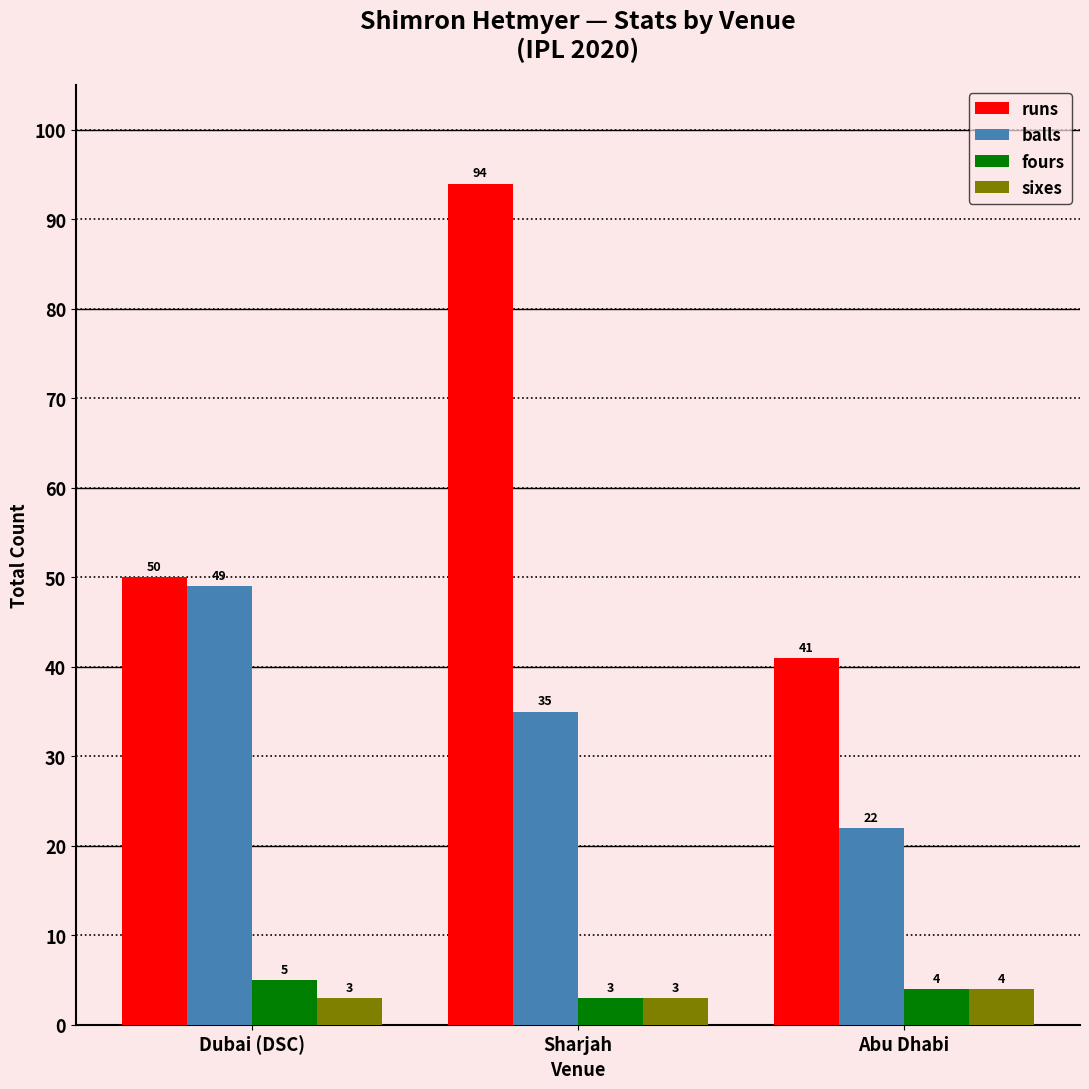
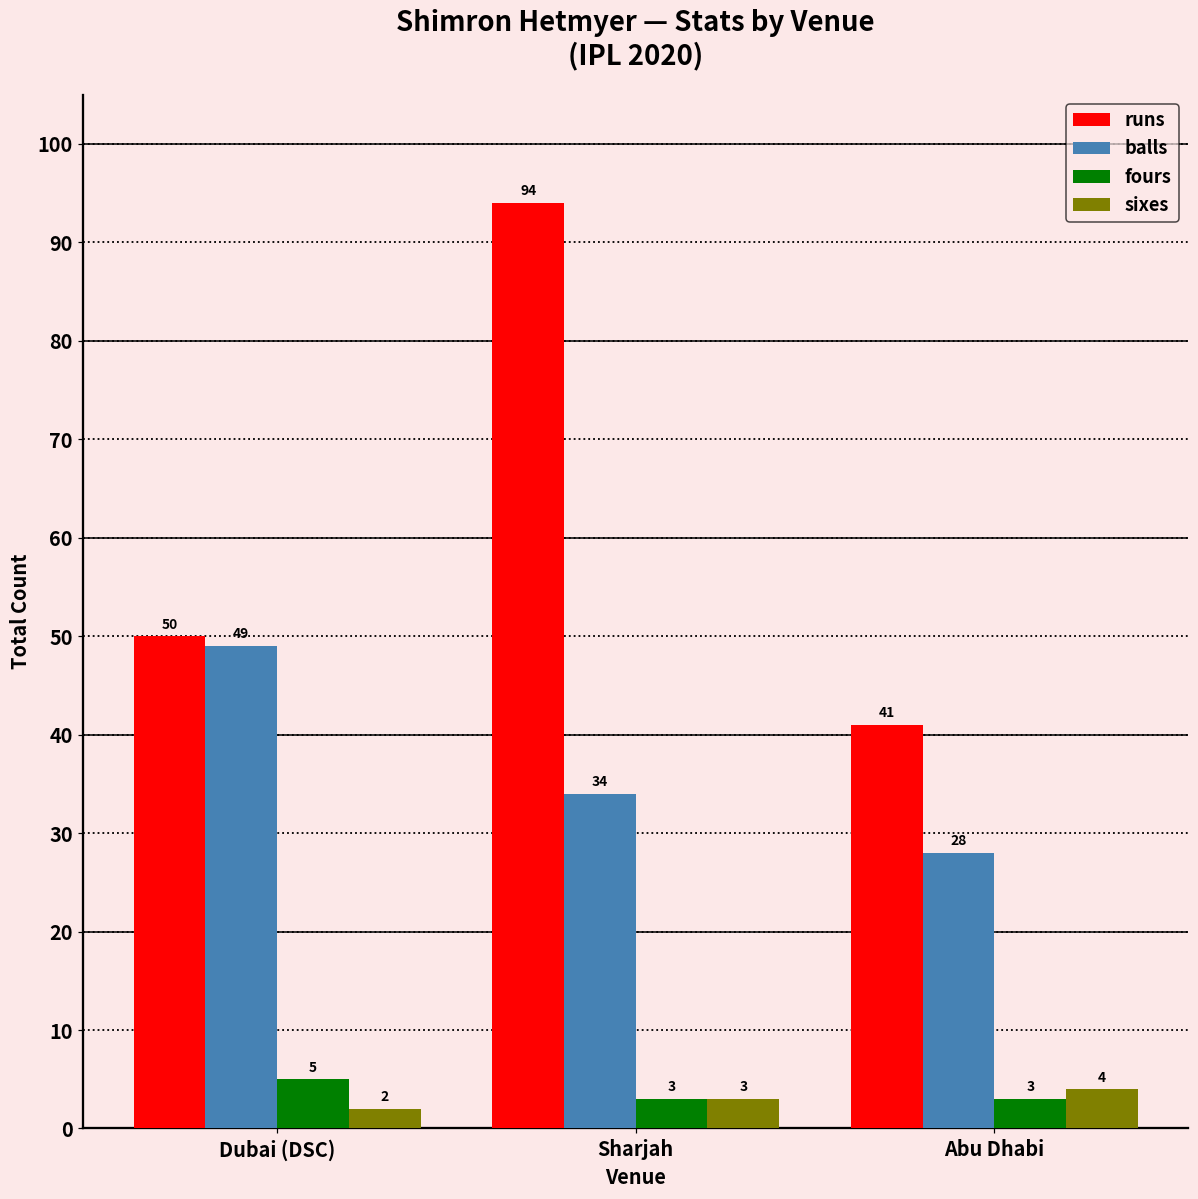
  {
    "runs": {
      "Dubai (DSC)": 50,
      "Sharjah": 94,
      "Abu Dhabi": 41
    },
    "balls": {
      "Dubai (DSC)": 49,
-     "Sharjah": 35,
-     "Abu Dhabi": 22
+     "Sharjah": 34,
+     "Abu Dhabi": 28
    },
    "fours": {
      "Dubai (DSC)": 5,
      "Sharjah": 3,
-     "Abu Dhabi": 4
+     "Abu Dhabi": 3
    },
    "sixes": {
-     "Dubai (DSC)": 3,
+     "Dubai (DSC)": 2,
      "Sharjah": 3,
      "Abu Dhabi": 4
    }
  }
